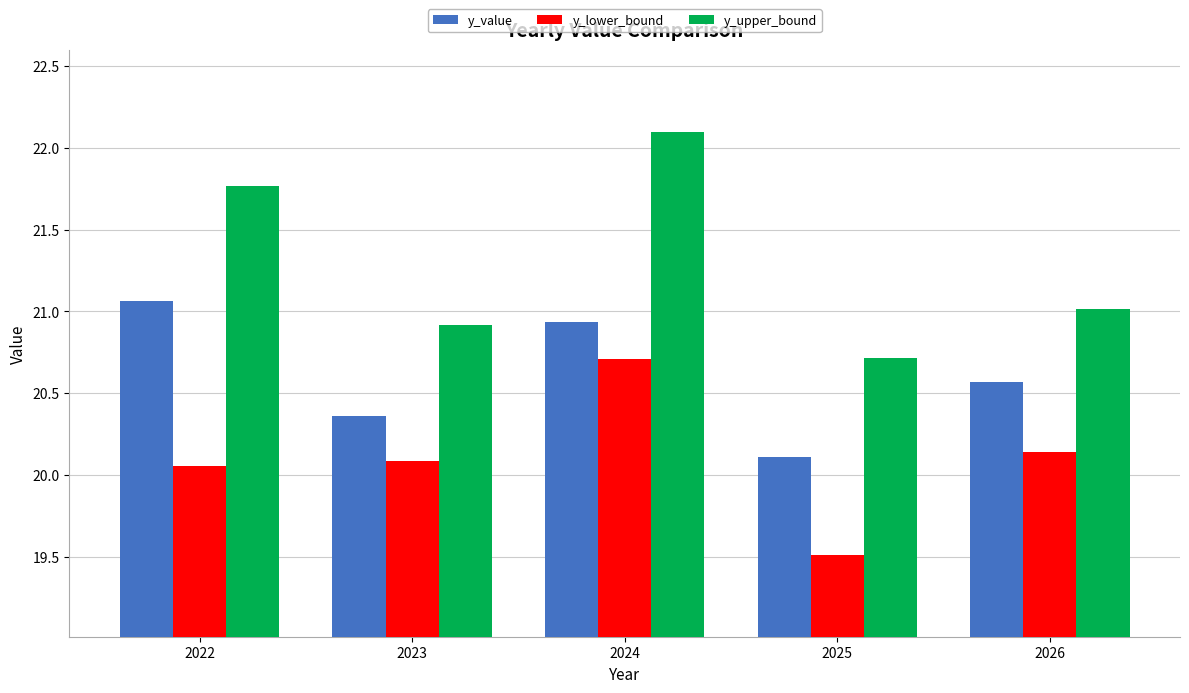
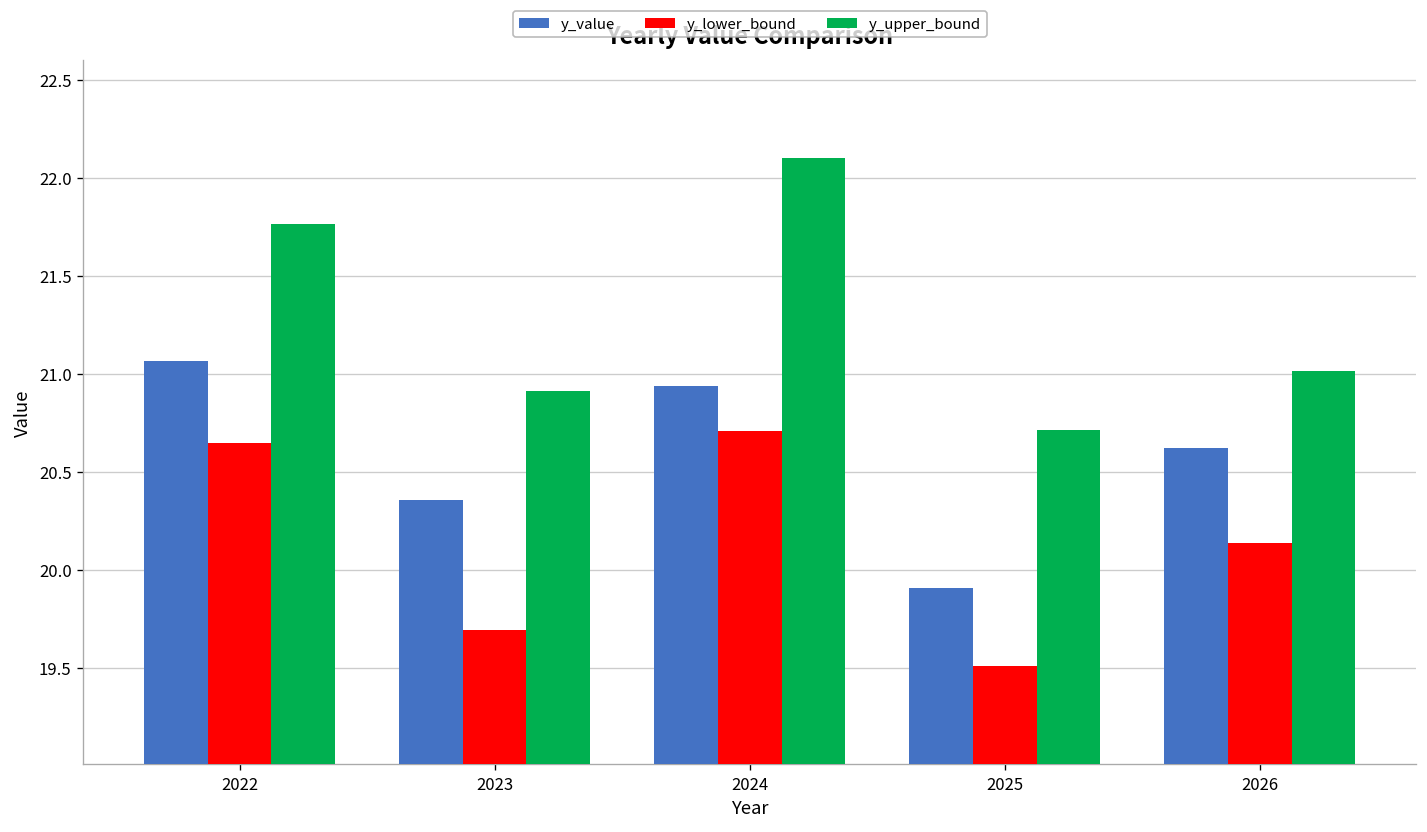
  {
    "y_value": {
      "2022": 21.06,
      "2023": 20.36,
      "2024": 20.94,
-     "2025": 20.11,
-     "2026": 20.57
+     "2025": 19.91,
+     "2026": 20.62
    },
    "y_lower_bound": {
-     "2022": 20.05,
-     "2023": 20.08,
+     "2022": 20.65,
+     "2023": 19.70,
      "2024": 20.71,
      "2025": 19.51,
      "2026": 20.14
    },
    "y_upper_bound": {
      "2022": 21.77,
      "2023": 20.91,
      "2024": 22.10,
      "2025": 20.71,
      "2026": 21.01
    }
  }
